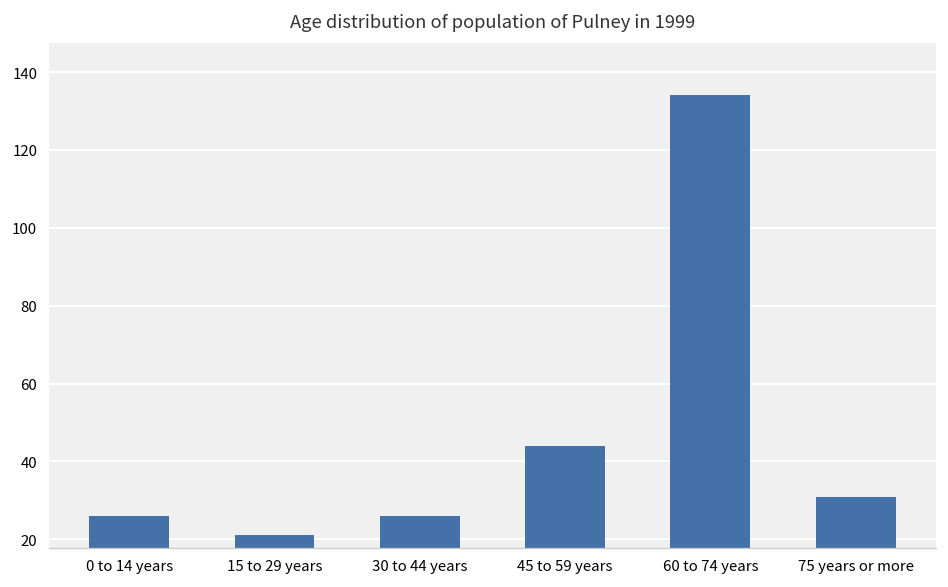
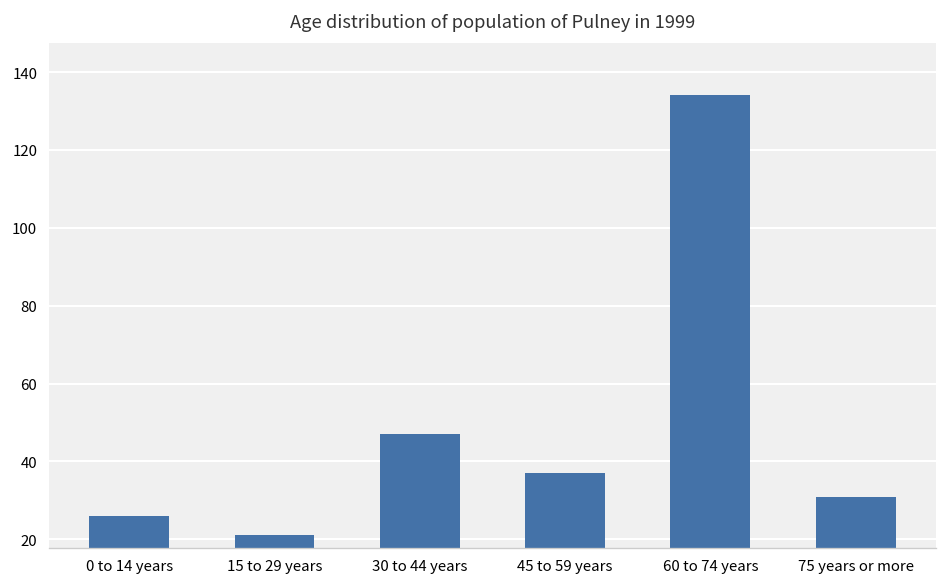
  {
    "0 to 14 years": 26,
    "15 to 29 years": 21,
-   "30 to 44 years": 26,
-   "45 to 59 years": 44,
+   "30 to 44 years": 47,
+   "45 to 59 years": 37,
    "60 to 74 years": 134,
    "75 years or more": 31
  }
